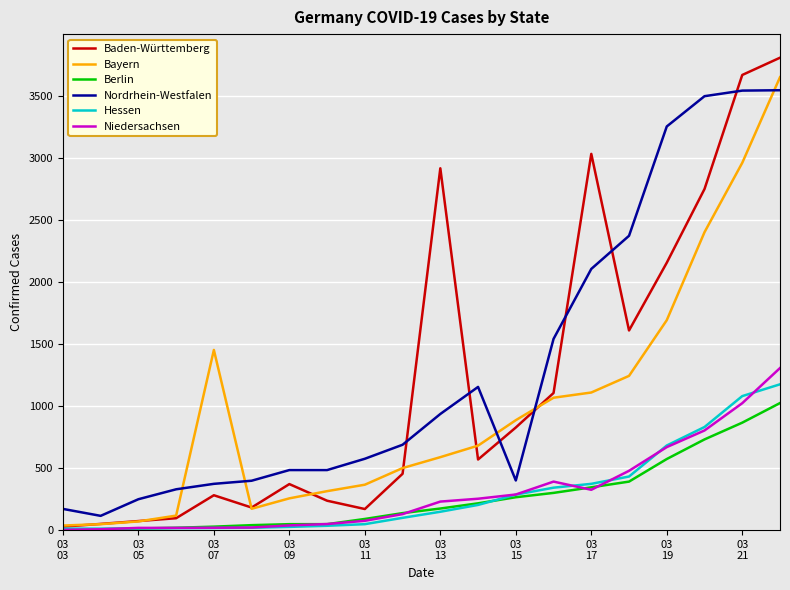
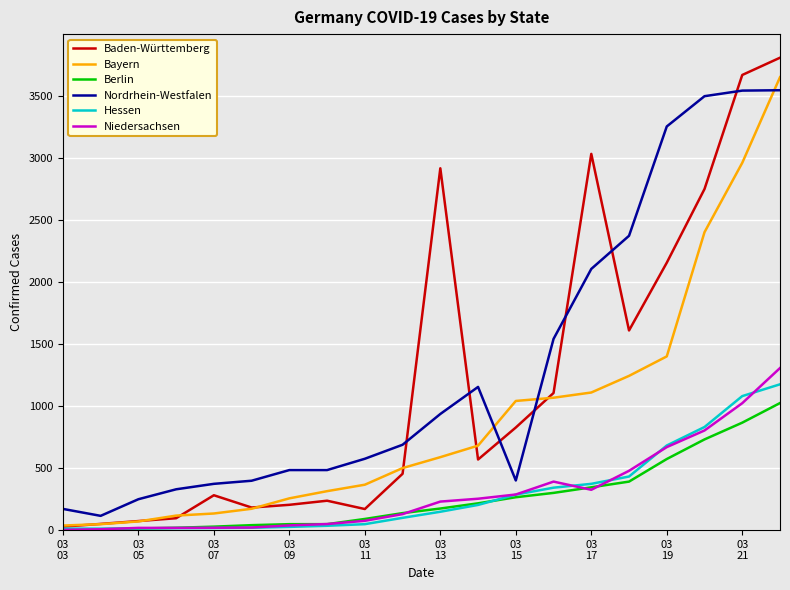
  {
    "Baden-Württemberg": {
      "03 07": 280,
-     "03 09": 370,
+     "03 09": 200,
      "03 11": 170,
      "03 13": 2920,
      "03 15": 830,
      "03 17": 3030,
      "03 19": 2160,
      "03 21": 3670
    },
    "Bayern": {
-     "03 07": 1450,
+     "03 07": 130,
      "03 09": 260,
      "03 11": 370,
      "03 13": 590,
-     "03 15": 890,
+     "03 15": 1040,
      "03 17": 1110,
-     "03 19": 1690,
+     "03 19": 1400,
      "03 21": 2960
    },
    "Berlin": {
      "03 13": 170,
      "03 15": 270,
      "03 19": 570,
      "03 21": 870
    },
    "Nordrhein-Westfalen": {
      "03 03": 170,
      "03 05": 250,
      "03 07": 370,
      "03 09": 480,
      "03 11": 580,
      "03 13": 940,
      "03 15": 400,
      "03 17": 2110,
      "03 19": 3250,
      "03 21": 3540
    },
    "Hessen": {
      "03 11": 50,
      "03 13": 150,
      "03 17": 370,
      "03 21": 1080
    },
    "Niedersachsen": {
      "03 13": 230,
      "03 21": 1020
    }
  }
